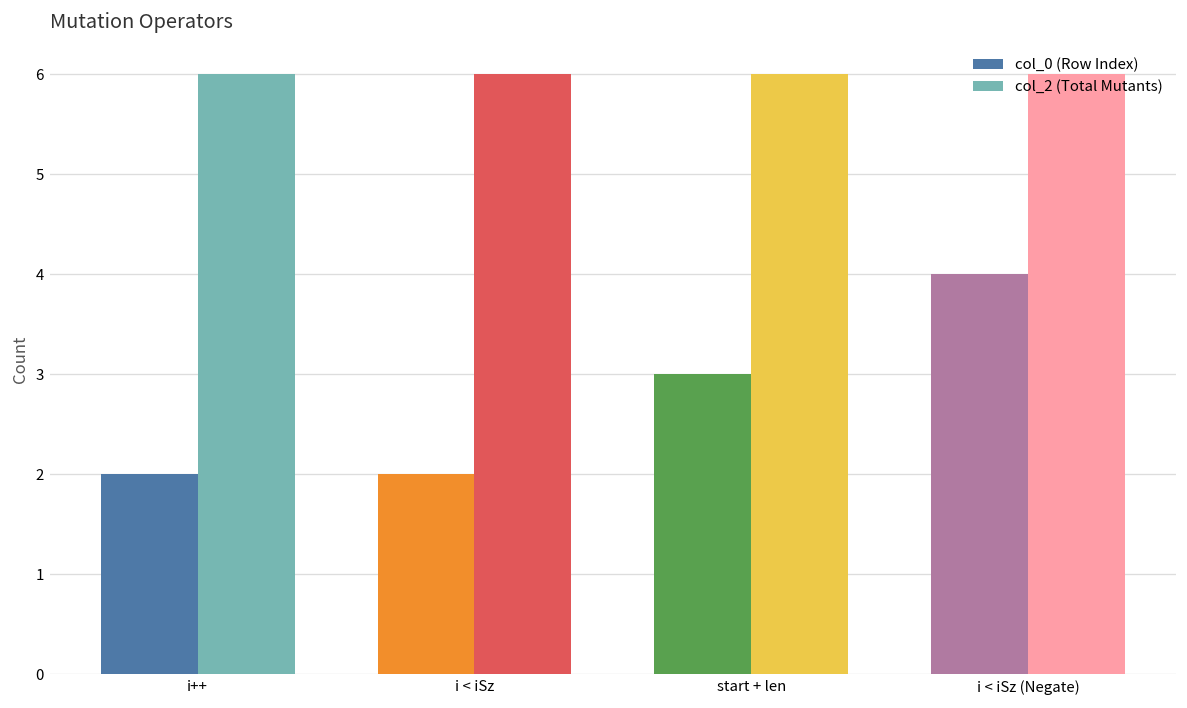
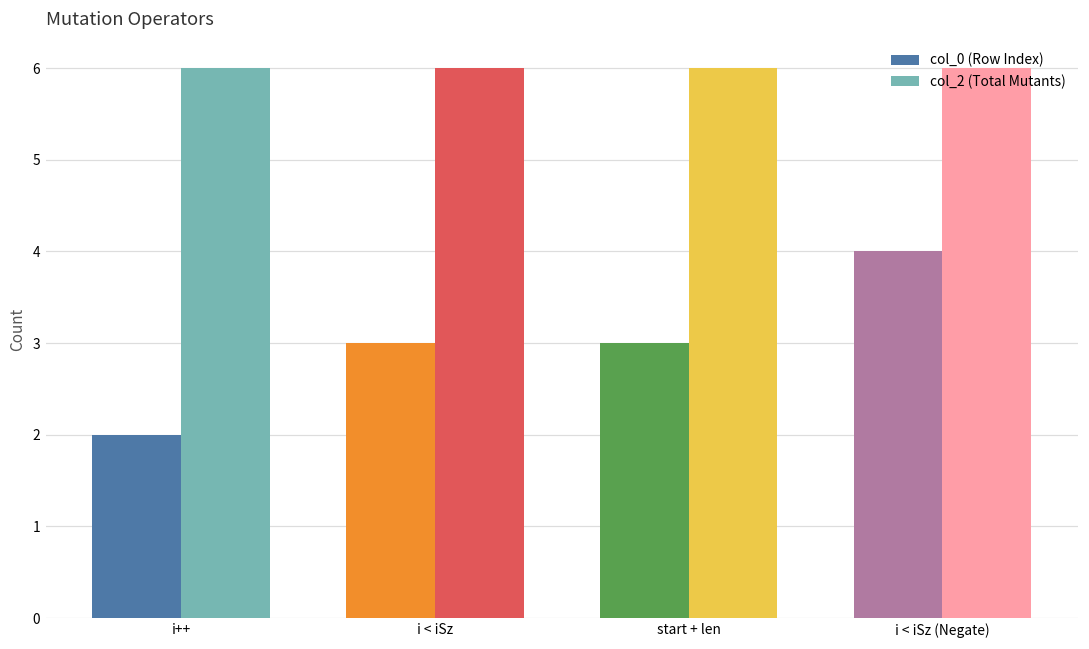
  {
    "col_0 (Row Index)": {
      "i++": 2,
-     "i < iSz": 2,
+     "i < iSz": 3,
      "start + len": 3,
      "i < iSz (Negate)": 4
    },
    "col_2 (Total Mutants)": {
      "i++": 6,
      "i < iSz": 6,
      "start + len": 6,
      "i < iSz (Negate)": 6
    }
  }
